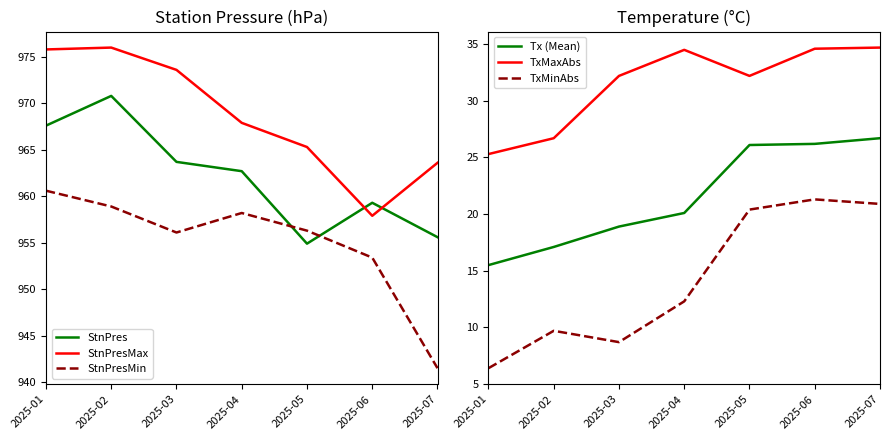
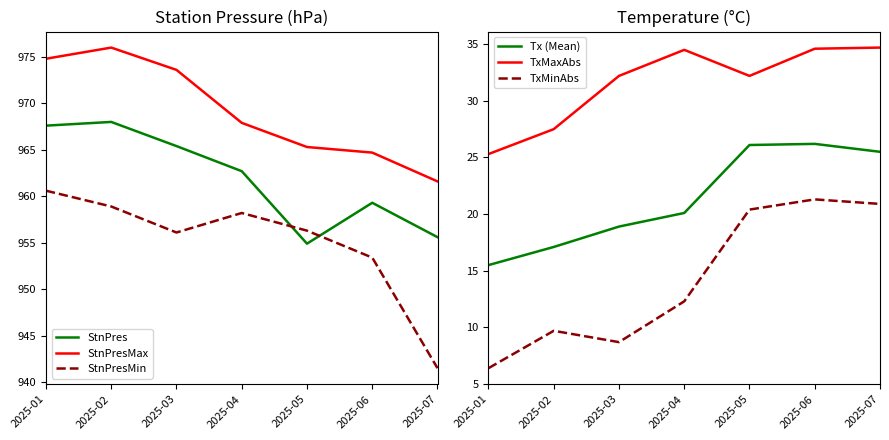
  {
    "Station Pressure (hPa)": {
      "StnPres": {
        "2025-01": 968,
-       "2025-02": 971,
-       "2025-03": 964,
+       "2025-02": 968,
+       "2025-03": 965,
        "2025-04": 963,
        "2025-05": 955,
        "2025-06": 959,
        "2025-07": 956
      },
      "StnPresMax": {
-       "2025-01": 976,
+       "2025-01": 975,
        "2025-02": 976,
        "2025-03": 974,
        "2025-04": 968,
        "2025-05": 965,
-       "2025-06": 958,
-       "2025-07": 964
+       "2025-06": 965,
+       "2025-07": 962
      },
      "StnPresMin": {
        "2025-01": 961,
        "2025-02": 959,
        "2025-03": 956,
        "2025-04": 958,
        "2025-05": 956,
        "2025-06": 953,
        "2025-07": 942
      }
    },
    "Temperature (°C)": {
      "Tx (Mean)": {
        "2025-01": 15.5,
        "2025-02": 17.1,
        "2025-03": 18.9,
        "2025-04": 20.1,
        "2025-05": 26.1,
        "2025-06": 26.2,
-       "2025-07": 26.7
+       "2025-07": 25.5
      },
      "TxMaxAbs": {
        "2025-01": 25.3,
-       "2025-02": 26.7,
+       "2025-02": 27.5,
        "2025-03": 32.2,
        "2025-04": 34.5,
        "2025-05": 32.2,
        "2025-06": 34.6,
        "2025-07": 34.7
      },
      "TxMinAbs": {
        "2025-01": 6.4,
        "2025-02": 9.7,
        "2025-03": 8.7,
        "2025-04": 12.3,
        "2025-05": 20.4,
        "2025-06": 21.3,
        "2025-07": 20.9
      }
    }
  }
